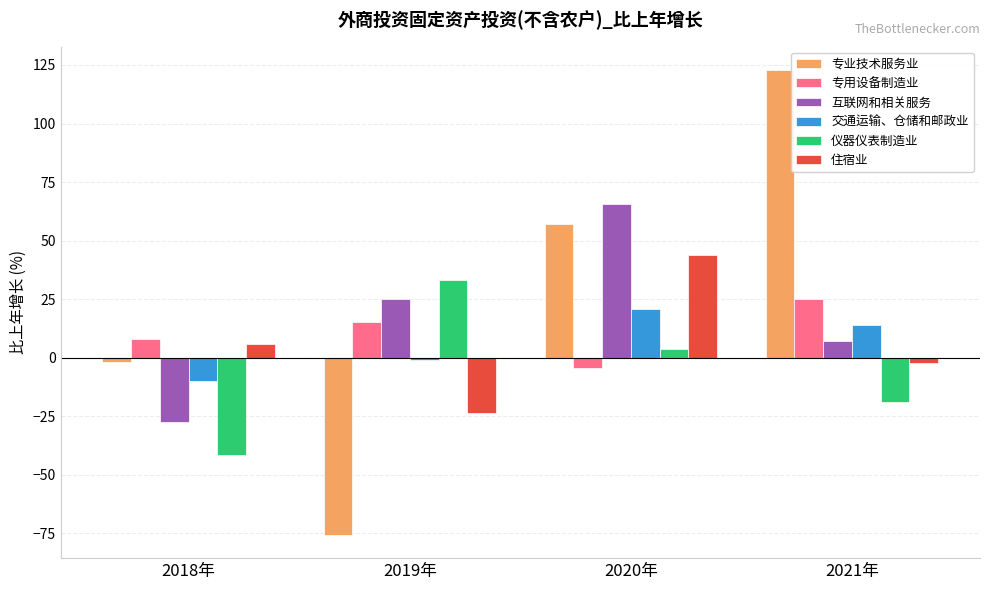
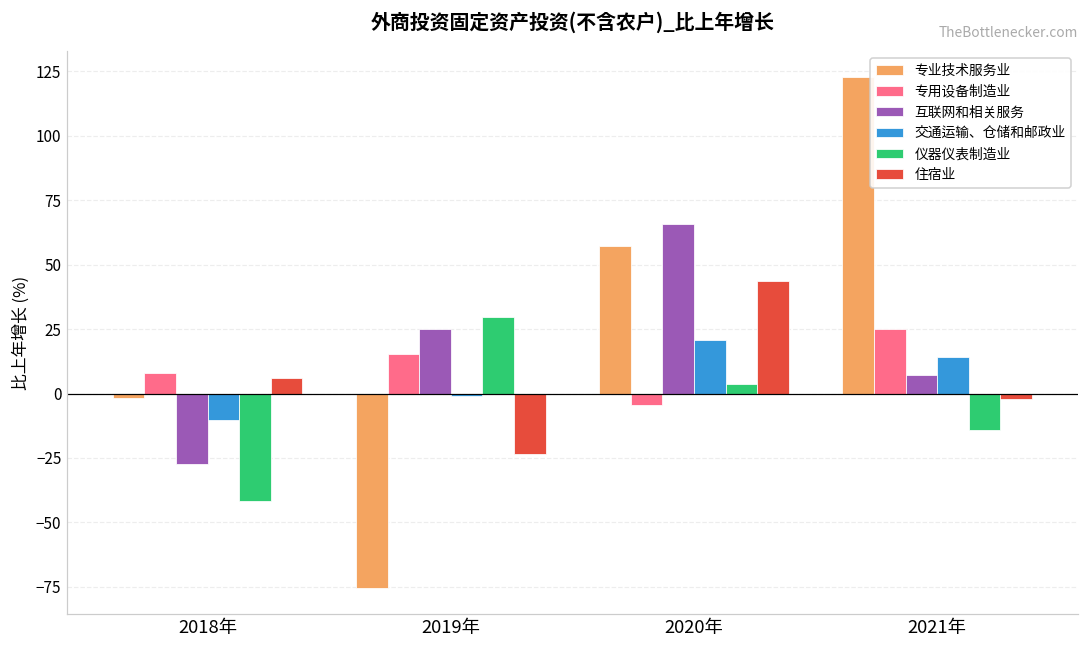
  {
    "专业技术服务业": {
      "2018年": -2,
      "2019年": -76,
      "2020年": 57,
      "2021年": 123
    },
    "专用设备制造业": {
      "2018年": 8,
      "2019年": 15,
      "2020年": -5,
      "2021年": 25
    },
    "互联网和相关服务": {
      "2018年": -27,
      "2019年": 25,
      "2020年": 66,
      "2021年": 7
    },
    "交通运输、仓储和邮政业": {
      "2018年": -10,
      "2020年": 21,
      "2021年": 14
    },
    "仪器仪表制造业": {
      "2018年": -42,
-     "2019年": 33,
+     "2019年": 30,
      "2020年": 4,
-     "2021年": -19
+     "2021年": -14
    },
    "住宿业": {
      "2018年": 6,
      "2019年": -24,
      "2020年": 44,
      "2021年": -2
    }
  }
